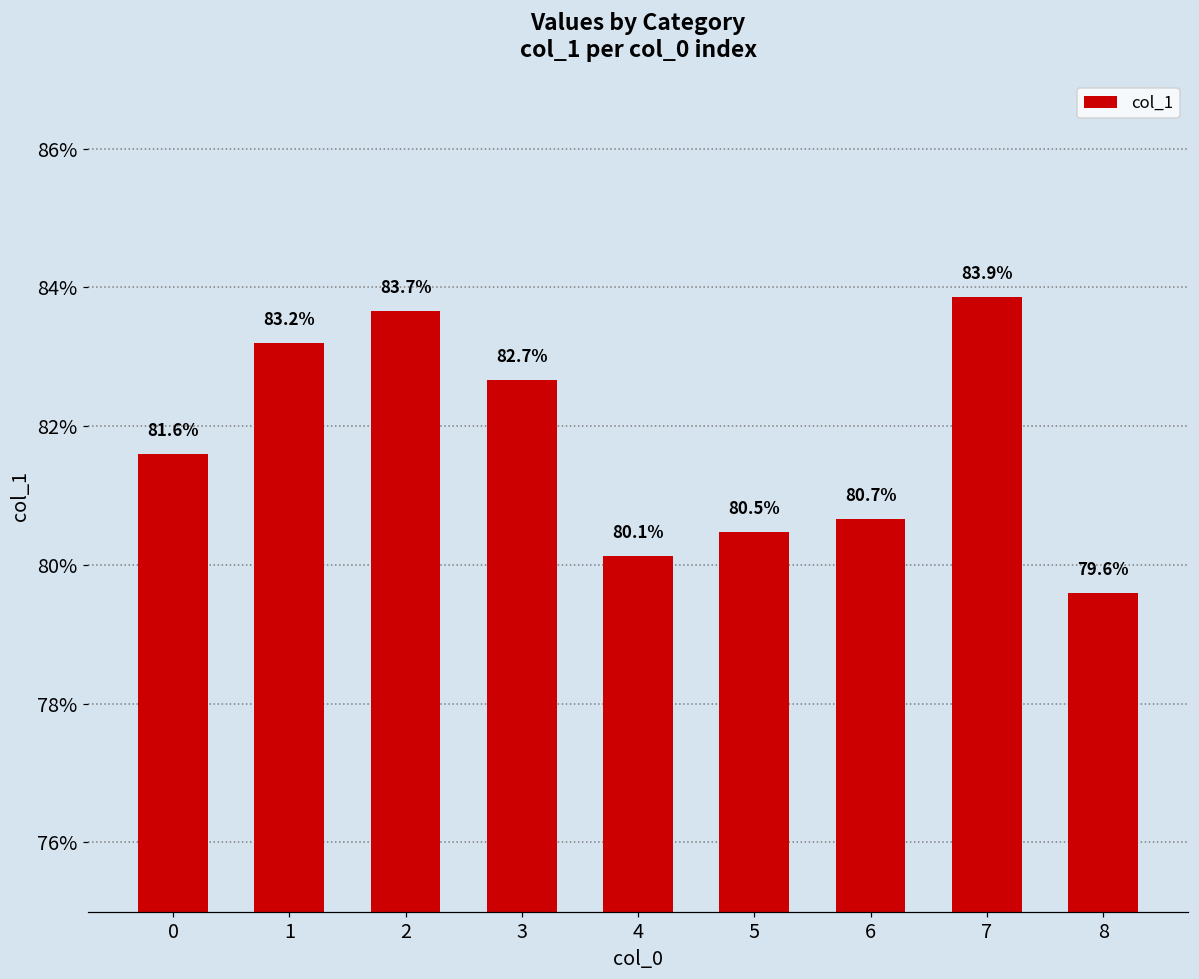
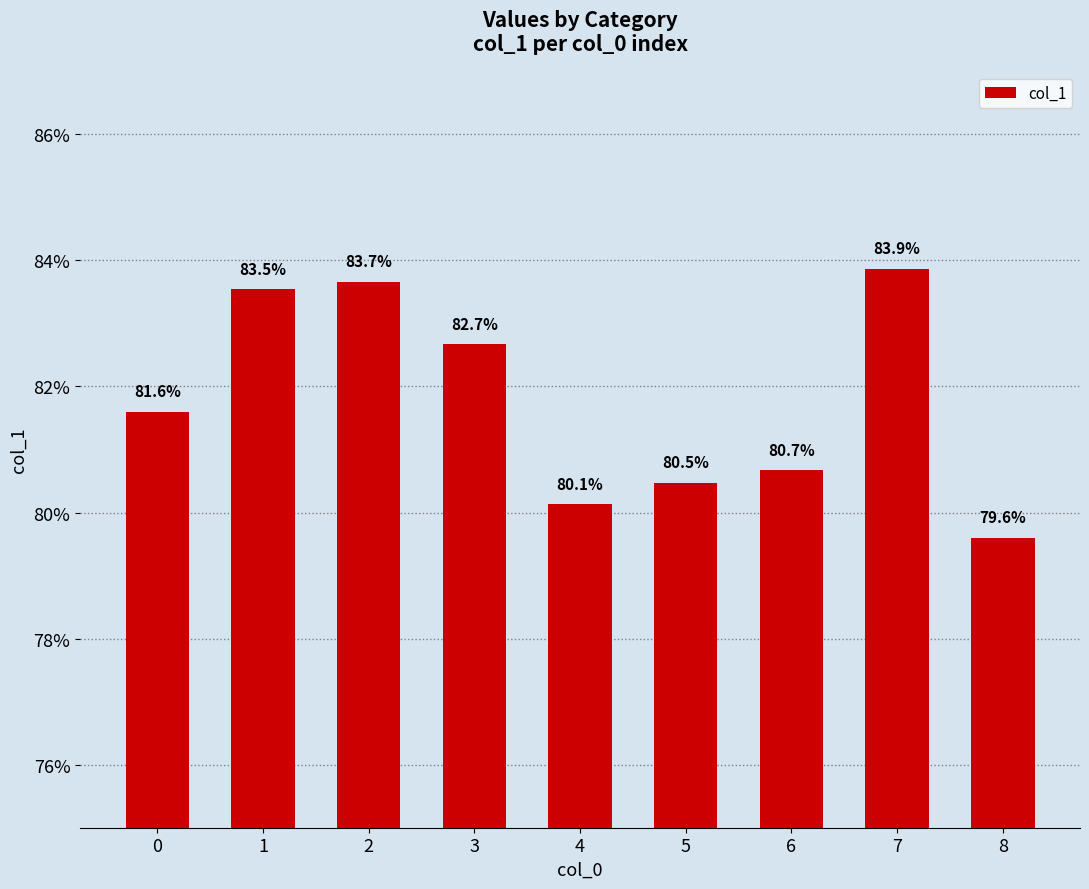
  {
    "0": "81.6%",
-   "1": "83.2%",
+   "1": "83.5%",
    "2": "83.7%",
    "3": "82.7%",
    "4": "80.1%",
    "5": "80.5%",
    "6": "80.7%",
    "7": "83.9%",
    "8": "79.6%"
  }
